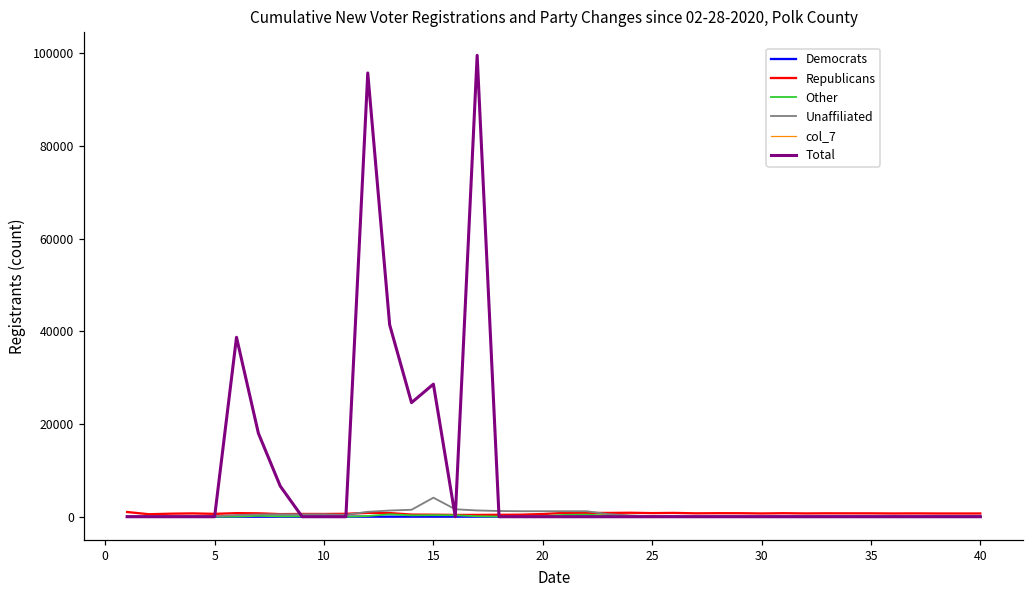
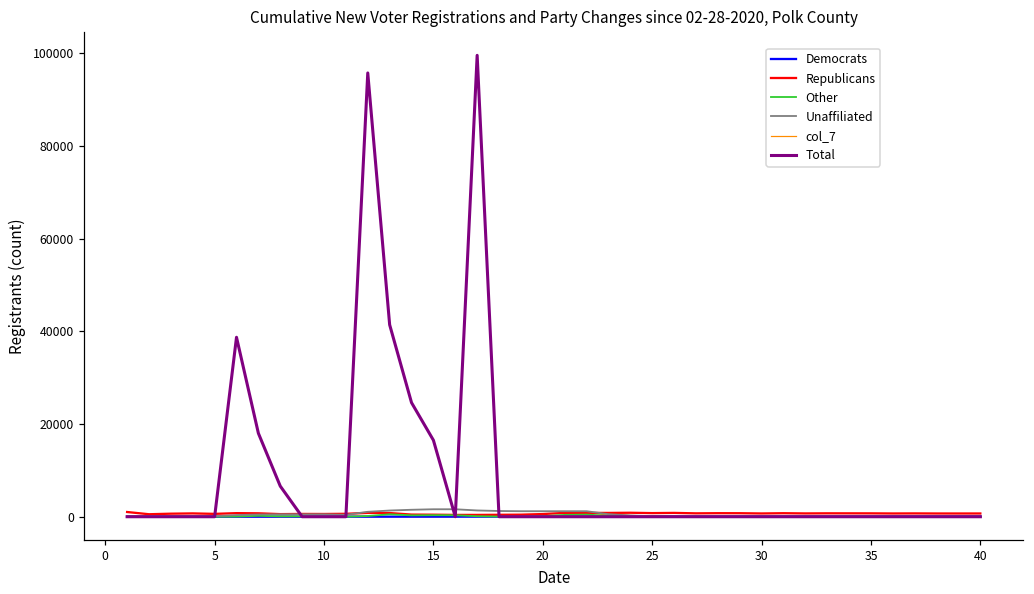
  {
    "Republicans": {
      "25": 1000,
      "30": 1000,
      "35": 1000,
      "40": 1000
    },
    "Unaffiliated": {
-     "15": 4000,
+     "15": 2000,
      "20": 1000
    },
    "Total": {
-     "15": 29000
+     "15": 17000
    }
  }
